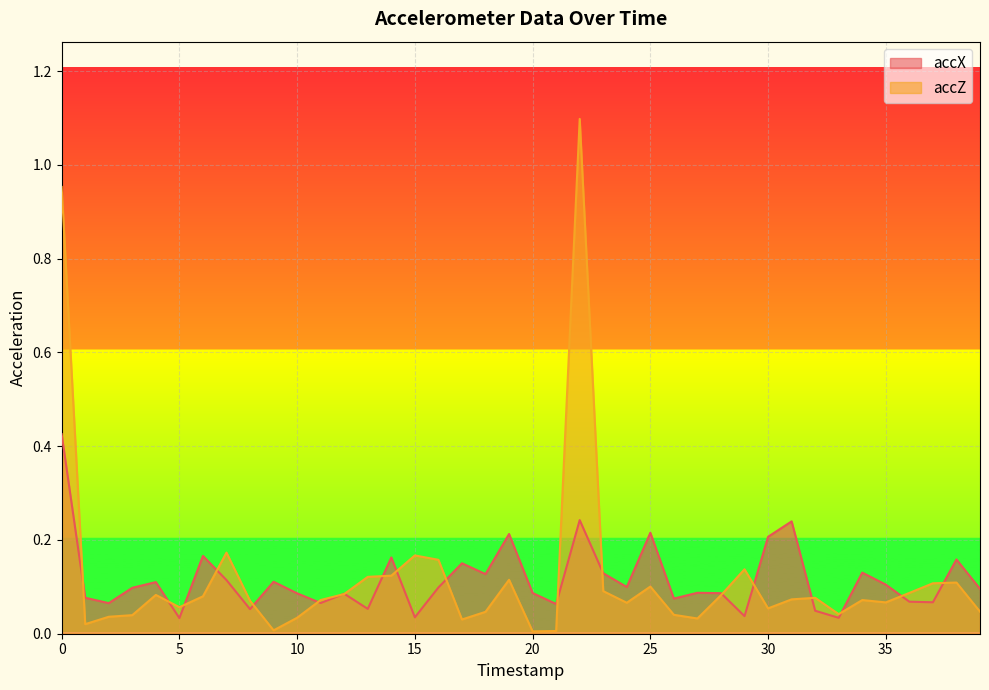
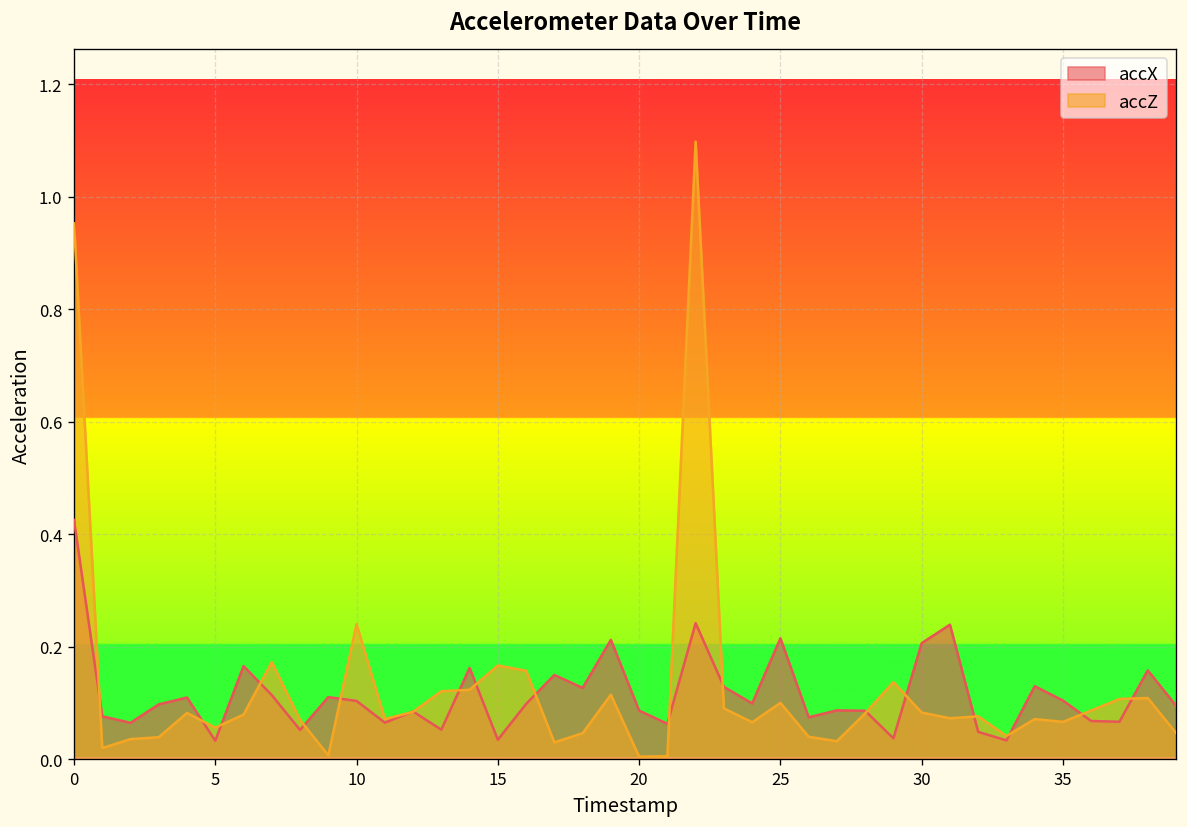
  {
    "accX": {
      "0": 0.43,
      "5": 0.03,
-     "10": 0.09,
+     "10": 0.10,
      "15": 0.04,
      "20": 0.09,
      "25": 0.22,
      "30": 0.21,
      "35": 0.10
    },
    "accZ": {
      "0": 0.95,
      "5": 0.06,
-     "10": 0.03,
+     "10": 0.24,
      "15": 0.17,
      "20": 0.00,
      "25": 0.10,
-     "30": 0.05,
+     "30": 0.08,
      "35": 0.07
    }
  }
